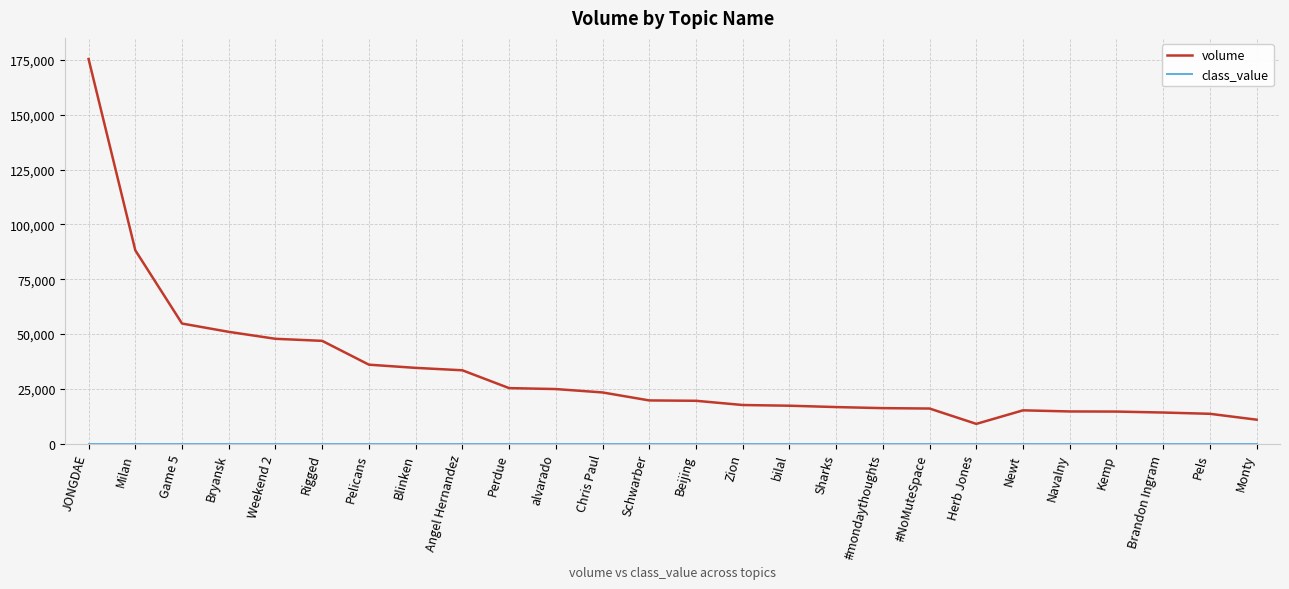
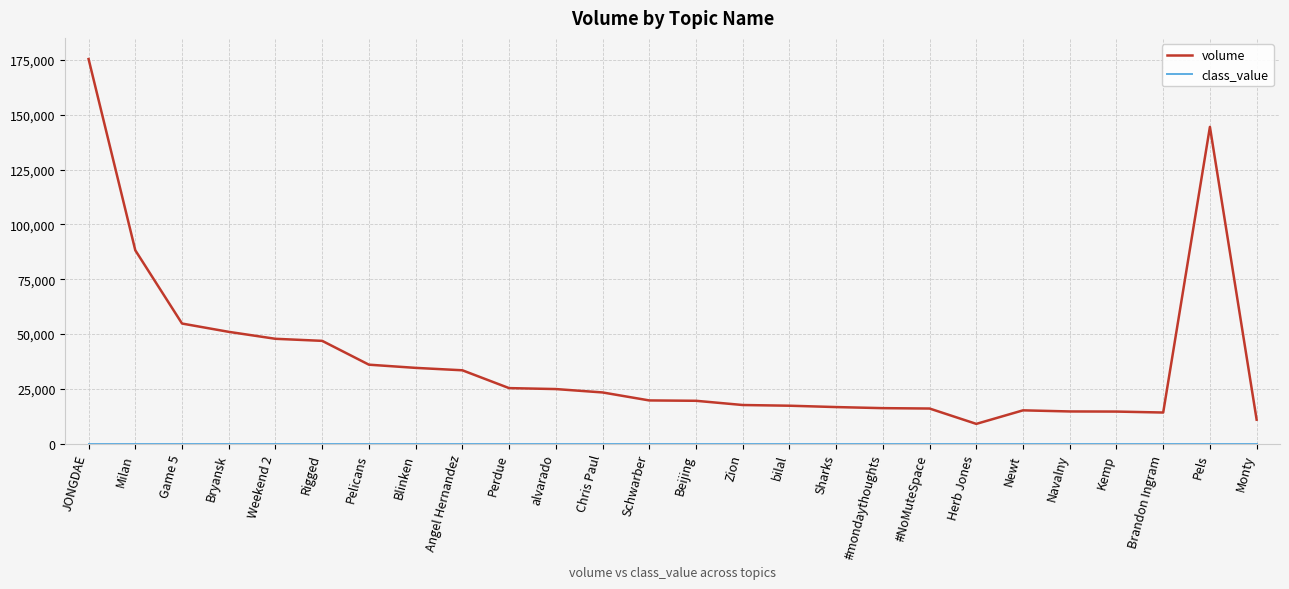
  {
    "volume": {
      "JONGDAE": "175,000",
      "Milan": "88,000",
      "Game 5": "55,000",
      "Bryansk": "51,000",
      "Weekend 2": "48,000",
      "Rigged": "47,000",
      "Pelicans": "36,000",
      "Blinken": "35,000",
      "Angel Hernandez": "33,000",
      "Perdue": "25,000",
      "alvarado": "25,000",
      "Chris Paul": "23,000",
      "Schwarber": "20,000",
      "Beijing": "20,000",
      "Zion": "18,000",
      "bilal": "17,000",
      "Sharks": "17,000",
      "#mondaythoughts": "16,000",
      "#NoMuteSpace": "16,000",
      "Herb Jones": "9,000",
      "Newt": "15,000",
      "Navalny": "15,000",
      "Kemp": "15,000",
      "Brandon Ingram": "14,000",
-     "Pels": "14,000",
+     "Pels": "144,000",
      "Monty": "11,000"
    },
    "class_value": {
      "JONGDAE": "0",
      "Milan": "0",
      "Game 5": "0",
      "Bryansk": "0",
      "Weekend 2": "0",
      "Rigged": "0",
      "Pelicans": "0",
      "Blinken": "0",
      "Angel Hernandez": "0",
      "Perdue": "0",
      "alvarado": "0",
      "Chris Paul": "0",
      "Schwarber": "0",
      "Beijing": "0",
      "Zion": "0",
      "bilal": "0",
      "Sharks": "0",
      "#mondaythoughts": "0",
      "#NoMuteSpace": "0",
      "Herb Jones": "0",
      "Newt": "0",
      "Navalny": "0",
      "Kemp": "0",
      "Brandon Ingram": "0",
      "Pels": "0",
      "Monty": "0"
    }
  }
